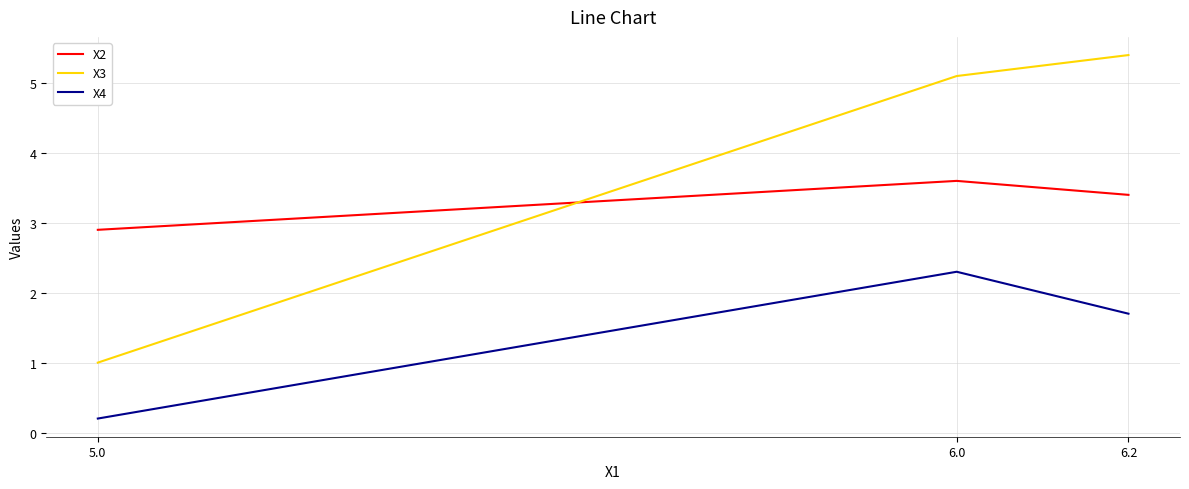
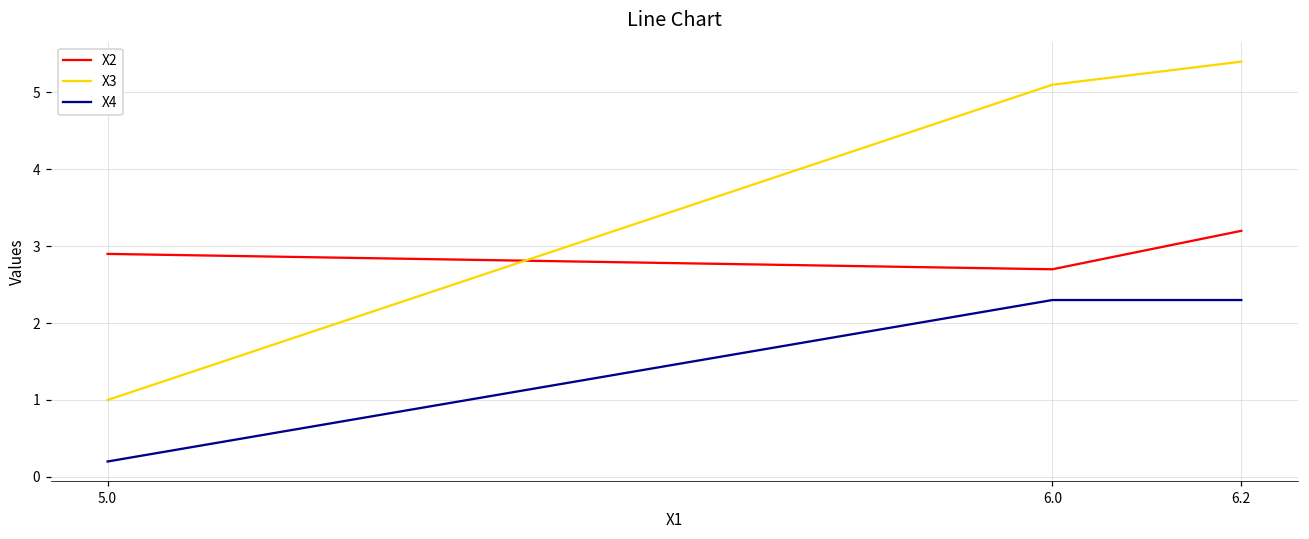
  {
    "X2": {
      "5.0": 2.9,
-     "6.0": 3.6,
-     "6.2": 3.4
+     "6.0": 2.7,
+     "6.2": 3.2
    },
    "X3": {
      "5.0": 1.0,
      "6.0": 5.1,
      "6.2": 5.4
    },
    "X4": {
      "5.0": 0.2,
      "6.0": 2.3,
-     "6.2": 1.7
+     "6.2": 2.3
    }
  }
